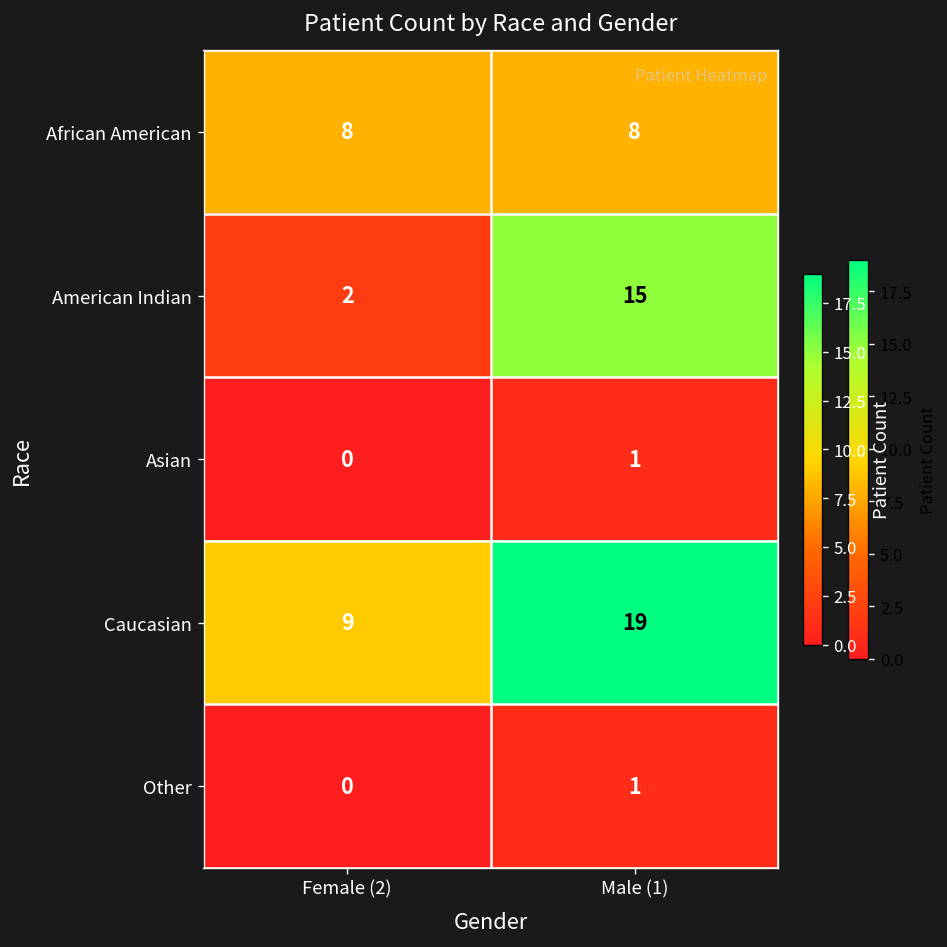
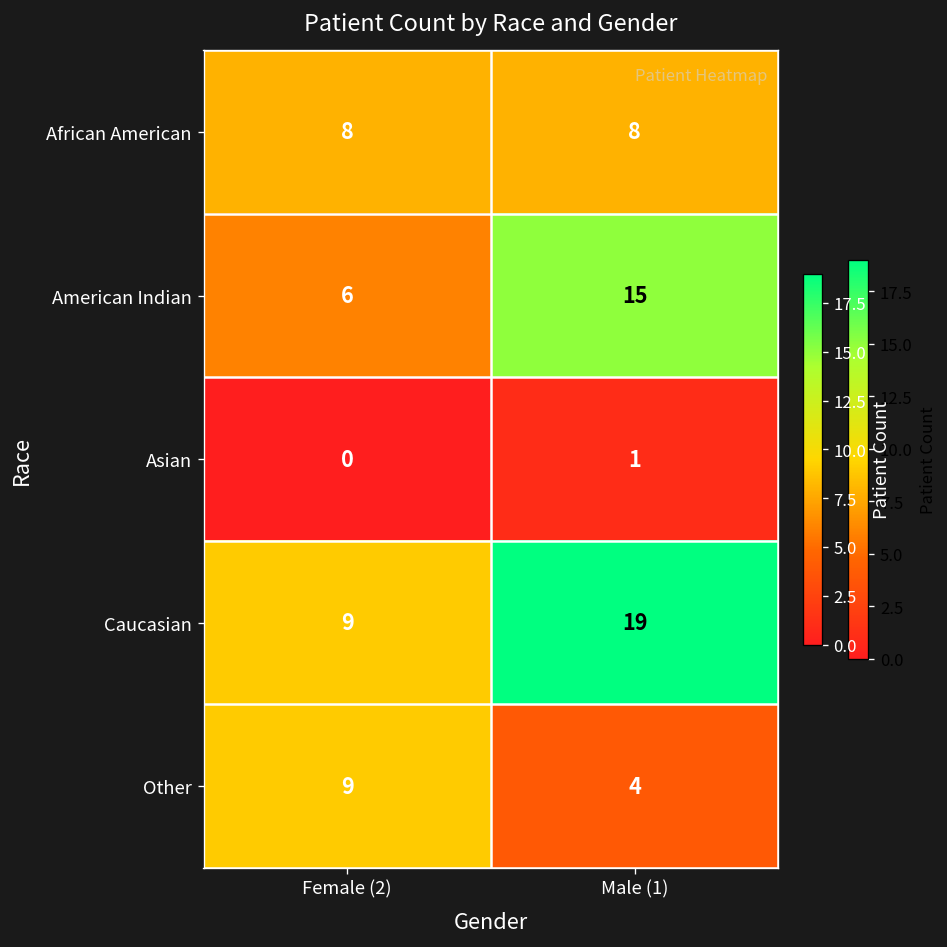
  {
    "African American": {
      "Female (2)": 8
    },
    "American Indian": {
-     "Female (2)": 2,
+     "Female (2)": 6,
      "Male (1)": 15
    },
    "Asian": {
      "Female (2)": 0,
      "Male (1)": 1
    },
    "Caucasian": {
      "Female (2)": 9,
      "Male (1)": 19
    },
    "Other": {
-     "Female (2)": 0,
-     "Male (1)": 1
+     "Female (2)": 9,
+     "Male (1)": 4
    }
  }
